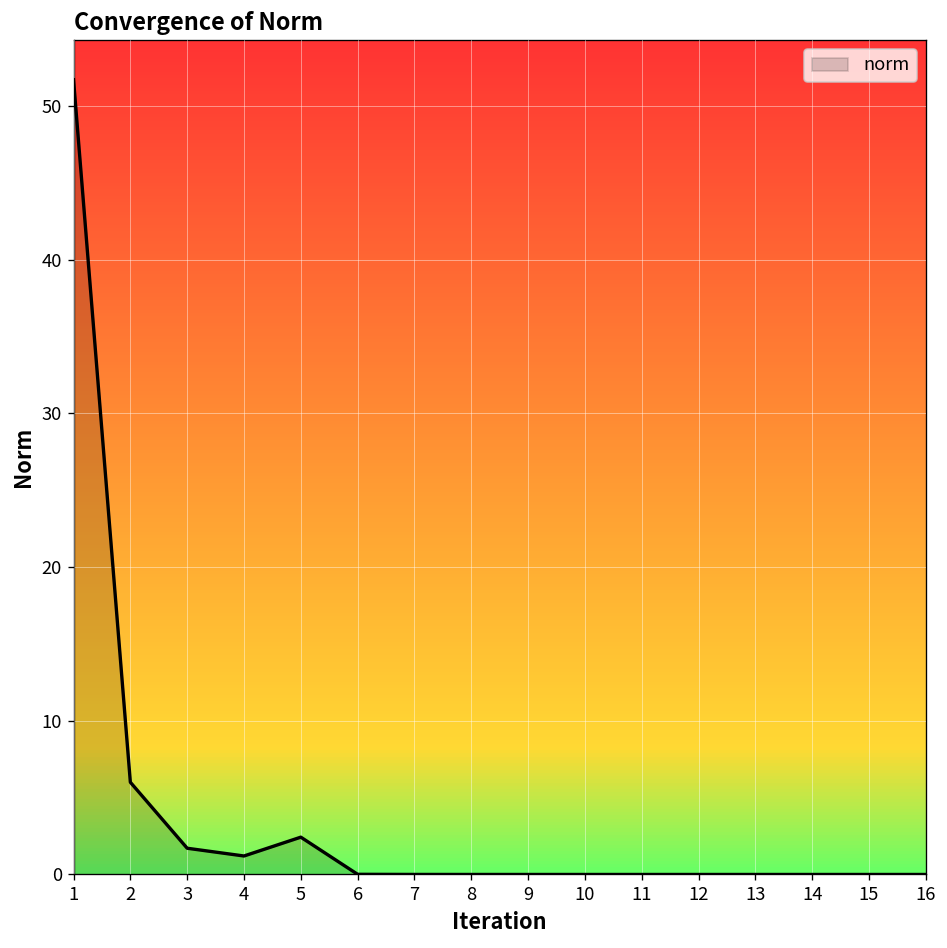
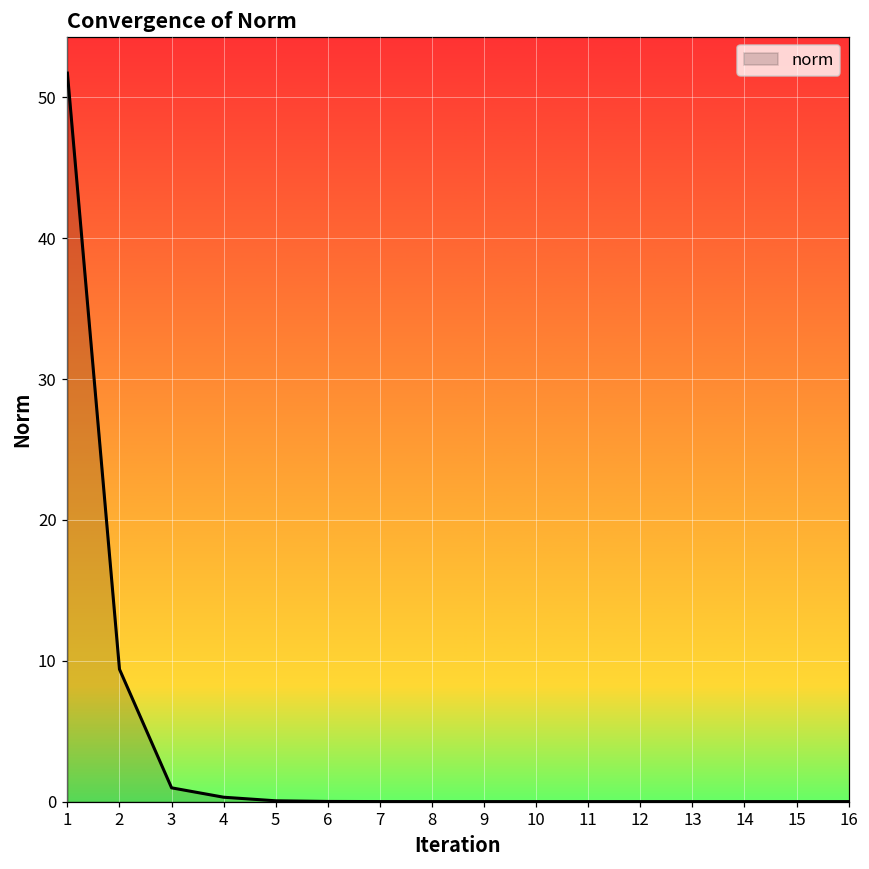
  {
    "1": 51.7,
-   "2": 6.0,
-   "3": 1.7,
-   "4": 1.2,
-   "5": 2.4,
+   "2": 9.4,
+   "3": 1.0,
+   "4": 0.3,
+   "5": 0.1,
    "6": 0.0,
    "7": 0.0,
    "8": 0.0,
    "9": 0.0,
    "10": 0.0,
    "11": 0.0,
    "12": 0.0,
    "13": 0.0,
    "14": 0.0,
    "15": 0.0,
    "16": 0.0
  }
